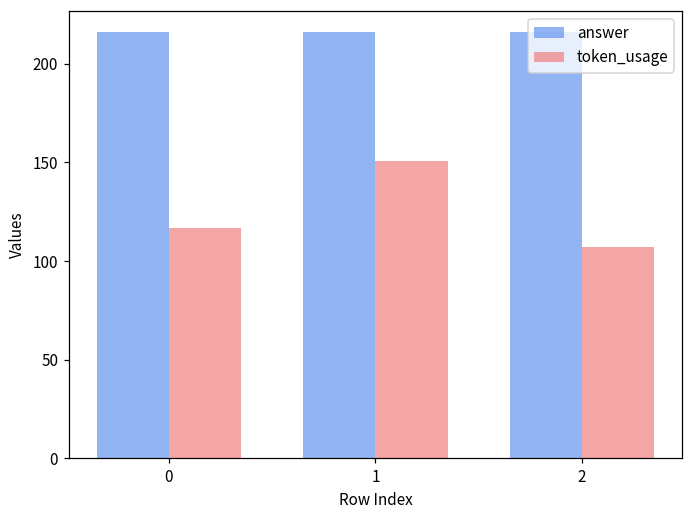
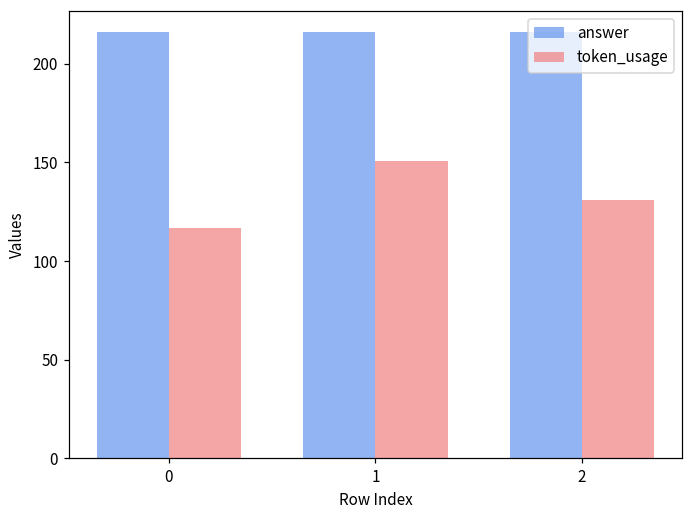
  {
    "answer": {
      "0": 216,
      "1": 216
    },
    "token_usage": {
      "0": 117,
      "1": 151,
-     "2": 107
+     "2": 131
    }
  }
